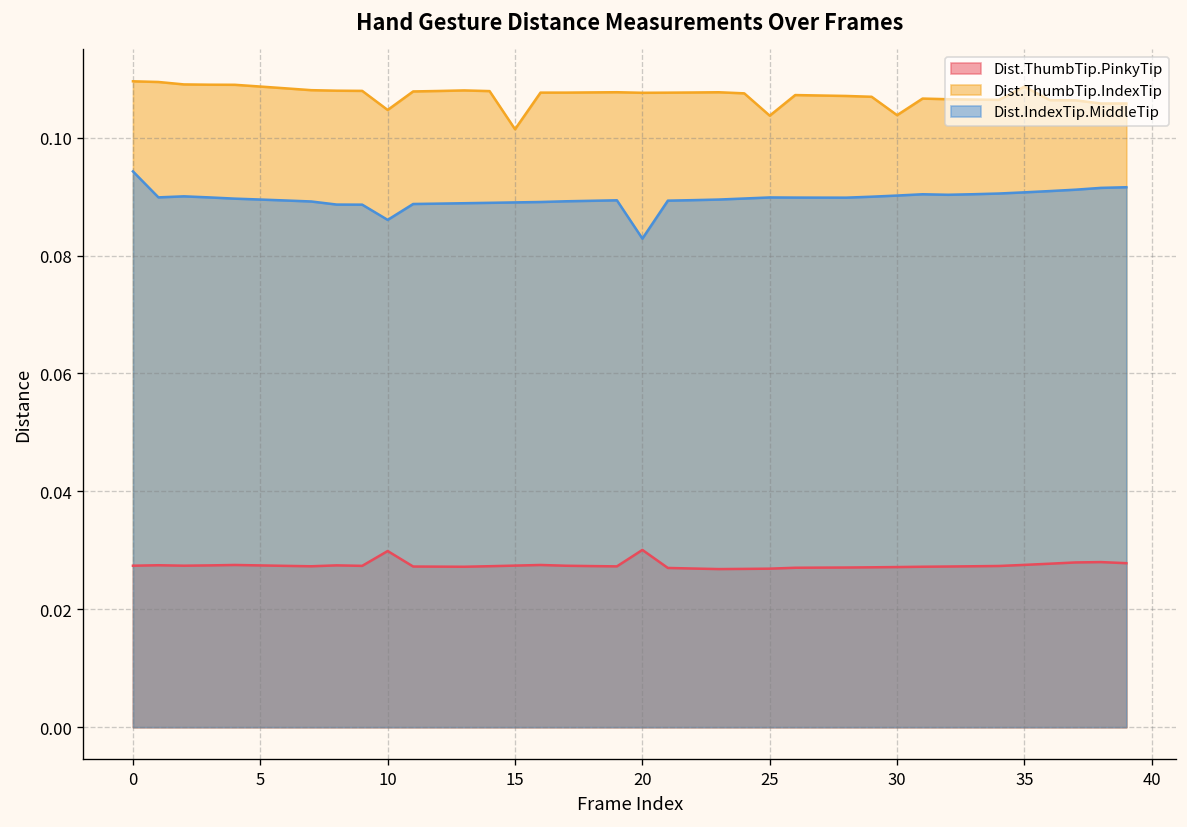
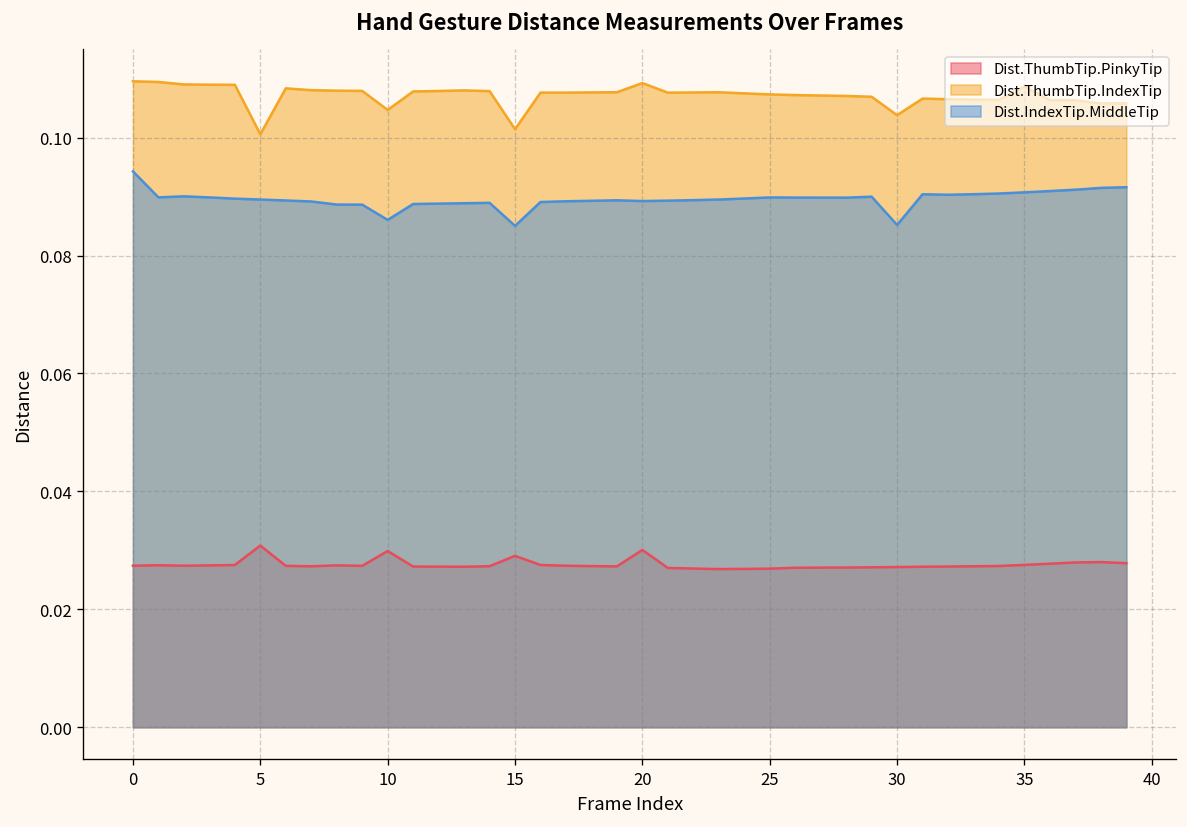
  {
    "Dist.ThumbTip.PinkyTip": {
      "0": 0.027,
-     "5": 0.027,
+     "5": 0.031,
      "10": 0.030,
-     "15": 0.027,
+     "15": 0.029,
      "20": 0.030,
      "25": 0.027,
      "30": 0.027,
      "35": 0.028
    },
    "Dist.ThumbTip.IndexTip": {
      "0": 0.110,
-     "5": 0.109,
+     "5": 0.101,
      "10": 0.105,
      "15": 0.101,
-     "20": 0.108,
-     "25": 0.104,
+     "20": 0.109,
+     "25": 0.107,
      "30": 0.104
    },
    "Dist.IndexTip.MiddleTip": {
      "0": 0.094,
      "5": 0.090,
      "10": 0.086,
-     "15": 0.089,
-     "20": 0.083,
+     "15": 0.085,
+     "20": 0.089,
      "25": 0.090,
-     "30": 0.090,
+     "30": 0.085,
      "35": 0.091
    }
  }
